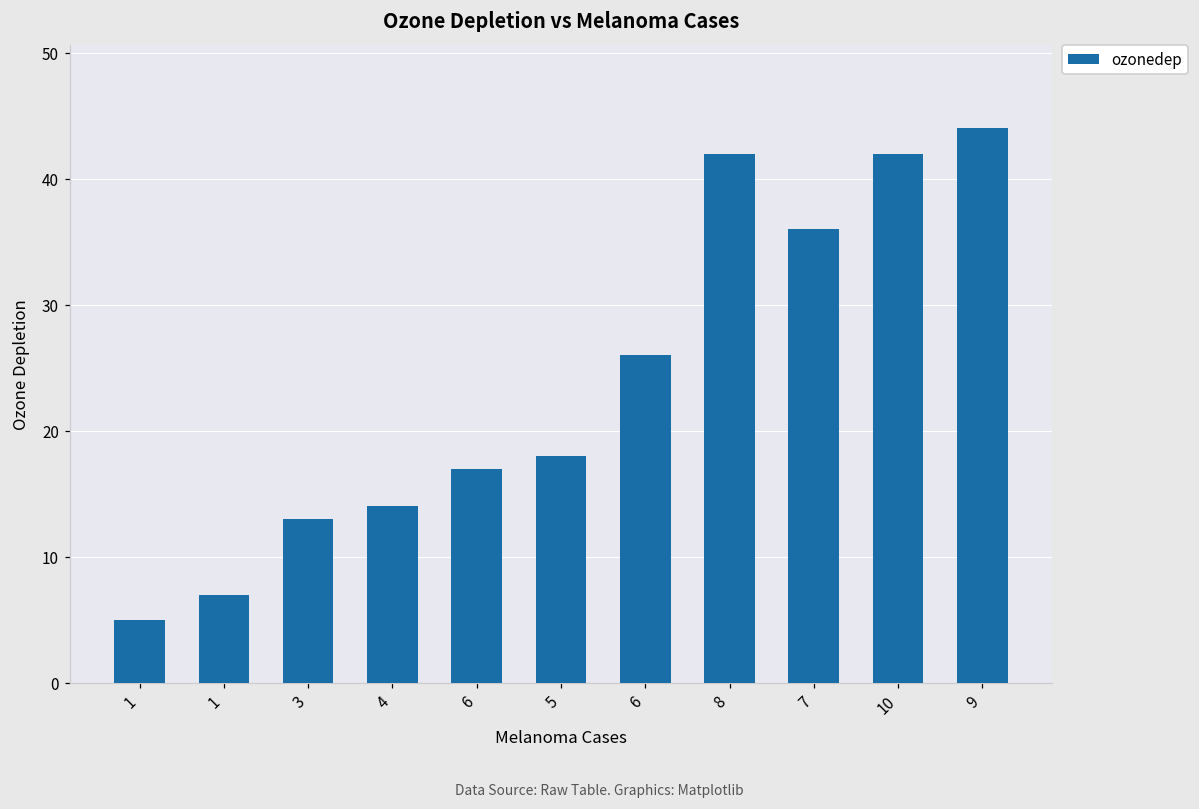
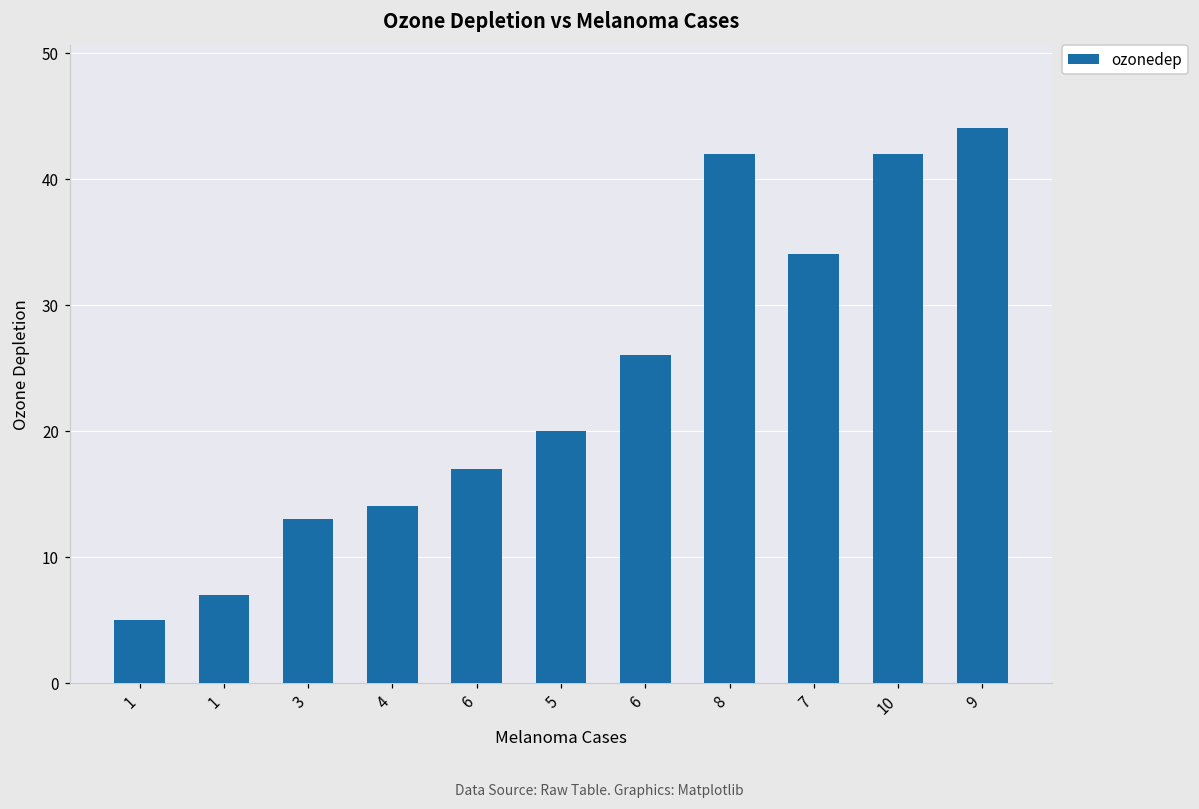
  {
    "3": 13,
    "4": 14,
-   "5": 18,
+   "5": 20,
    "8": 42,
-   "7": 36,
+   "7": 34,
    "10": 42,
    "9": 44
  }
